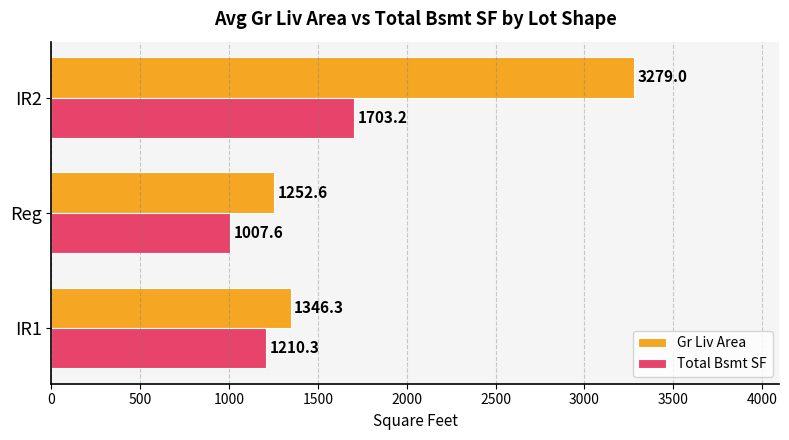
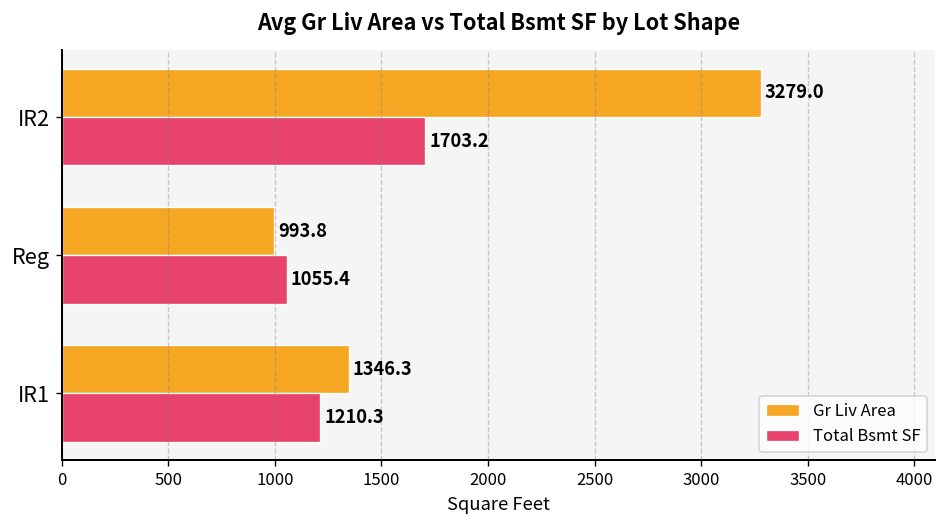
  {
    "Gr Liv Area": {
      "IR2": 3279.0,
-     "Reg": 1252.6,
+     "Reg": 993.8,
      "IR1": 1346.3
    },
    "Total Bsmt SF": {
      "IR2": 1703.2,
-     "Reg": 1007.6,
+     "Reg": 1055.4,
      "IR1": 1210.3
    }
  }
